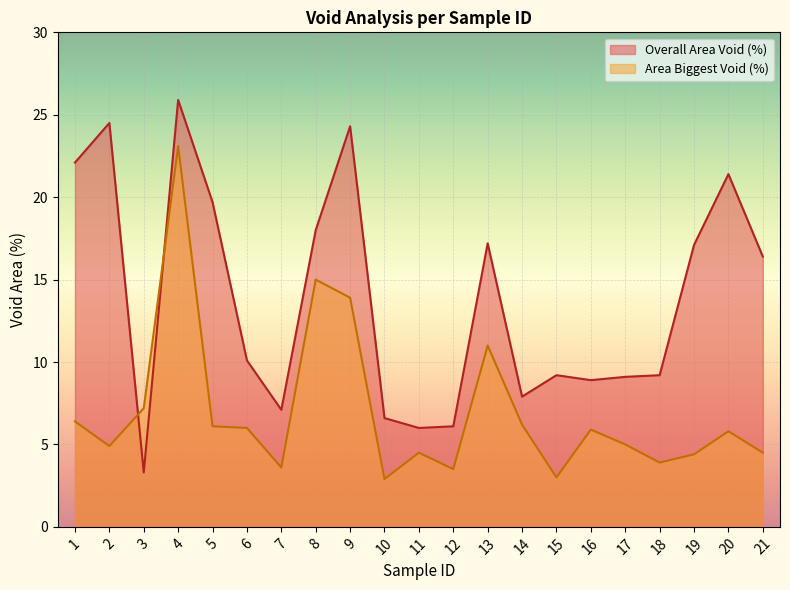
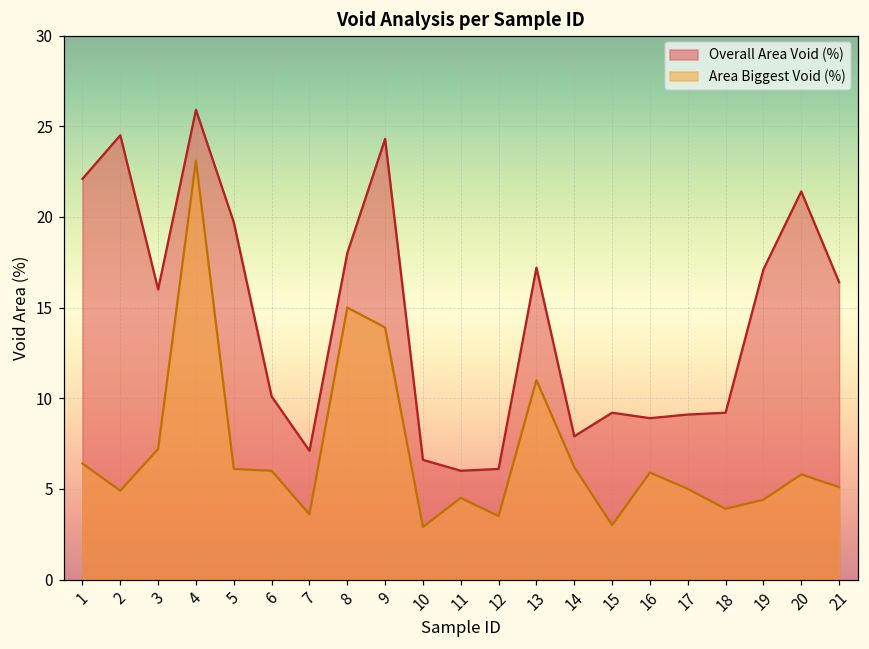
  {
    "Overall Area Void (%)": {
      "1": 22.1,
      "2": 24.5,
-     "3": 3.3,
+     "3": 16.0,
      "4": 25.9,
      "5": 19.7,
      "6": 10.1,
      "7": 7.1,
      "8": 18.0,
      "9": 24.3,
      "10": 6.6,
      "11": 6.0,
      "12": 6.1,
      "13": 17.2,
      "14": 7.9,
      "15": 9.2,
      "16": 8.9,
      "17": 9.1,
      "18": 9.2,
      "19": 17.1,
      "20": 21.4,
      "21": 16.4
    },
    "Area Biggest Void (%)": {
      "1": 6.4,
      "2": 4.9,
      "3": 7.2,
      "4": 23.1,
      "5": 6.1,
      "6": 6.0,
      "7": 3.6,
      "8": 15.0,
      "9": 13.9,
      "10": 2.9,
      "11": 4.5,
      "12": 3.5,
      "13": 11.0,
      "14": 6.2,
      "15": 3.0,
      "16": 5.9,
      "17": 5.0,
      "18": 3.9,
      "19": 4.4,
      "20": 5.8,
-     "21": 4.5
+     "21": 5.1
    }
  }
